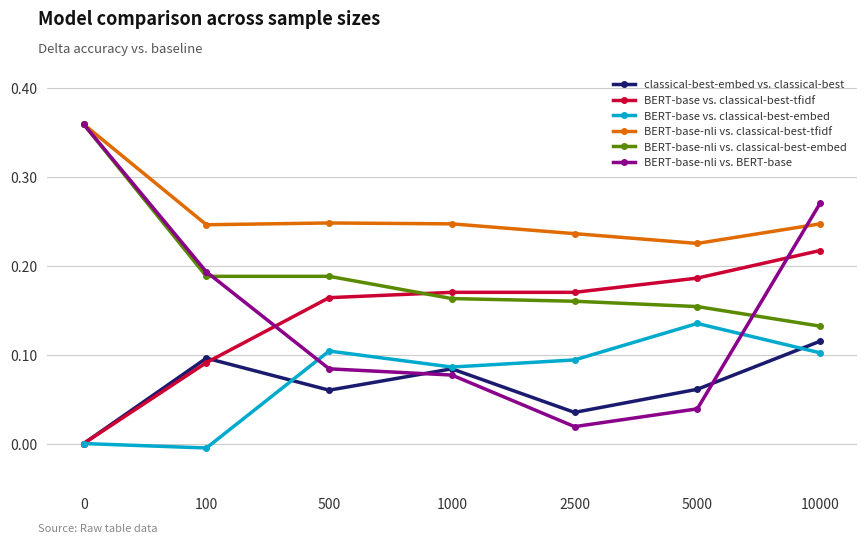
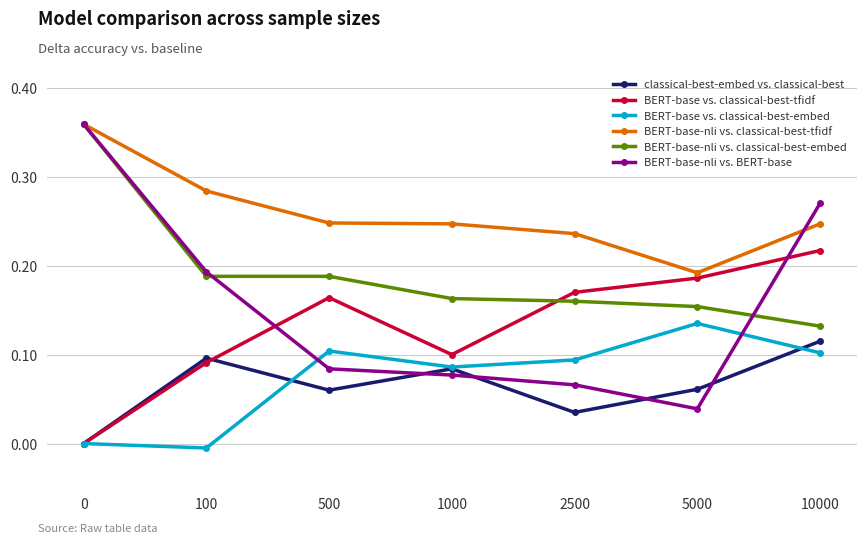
  {
    "classical-best-embed vs. classical-best": {
      "100": 0.10,
      "500": 0.06,
      "2500": 0.04,
      "5000": 0.06,
      "10000": 0.12
    },
    "BERT-base vs. classical-best-tfidf": {
      "100": 0.09,
      "500": 0.16,
-     "1000": 0.17,
+     "1000": 0.10,
      "2500": 0.17,
      "5000": 0.19,
      "10000": 0.22
    },
    "BERT-base vs. classical-best-embed": {
      "100": -0.01,
      "500": 0.10,
      "2500": 0.09,
      "5000": 0.14,
      "10000": 0.10
    },
    "BERT-base-nli vs. classical-best-tfidf": {
-     "100": 0.25,
+     "100": 0.28,
      "500": 0.25,
      "1000": 0.25,
      "2500": 0.24,
-     "5000": 0.23,
+     "5000": 0.19,
      "10000": 0.25
    },
    "BERT-base-nli vs. classical-best-embed": {
      "100": 0.19,
      "500": 0.19,
      "1000": 0.16,
      "2500": 0.16,
      "5000": 0.15,
      "10000": 0.13
    },
    "BERT-base-nli vs. BERT-base": {
      "100": 0.19,
      "500": 0.08,
      "1000": 0.08,
-     "2500": 0.02,
+     "2500": 0.07,
      "5000": 0.04,
      "10000": 0.27
    }
  }
